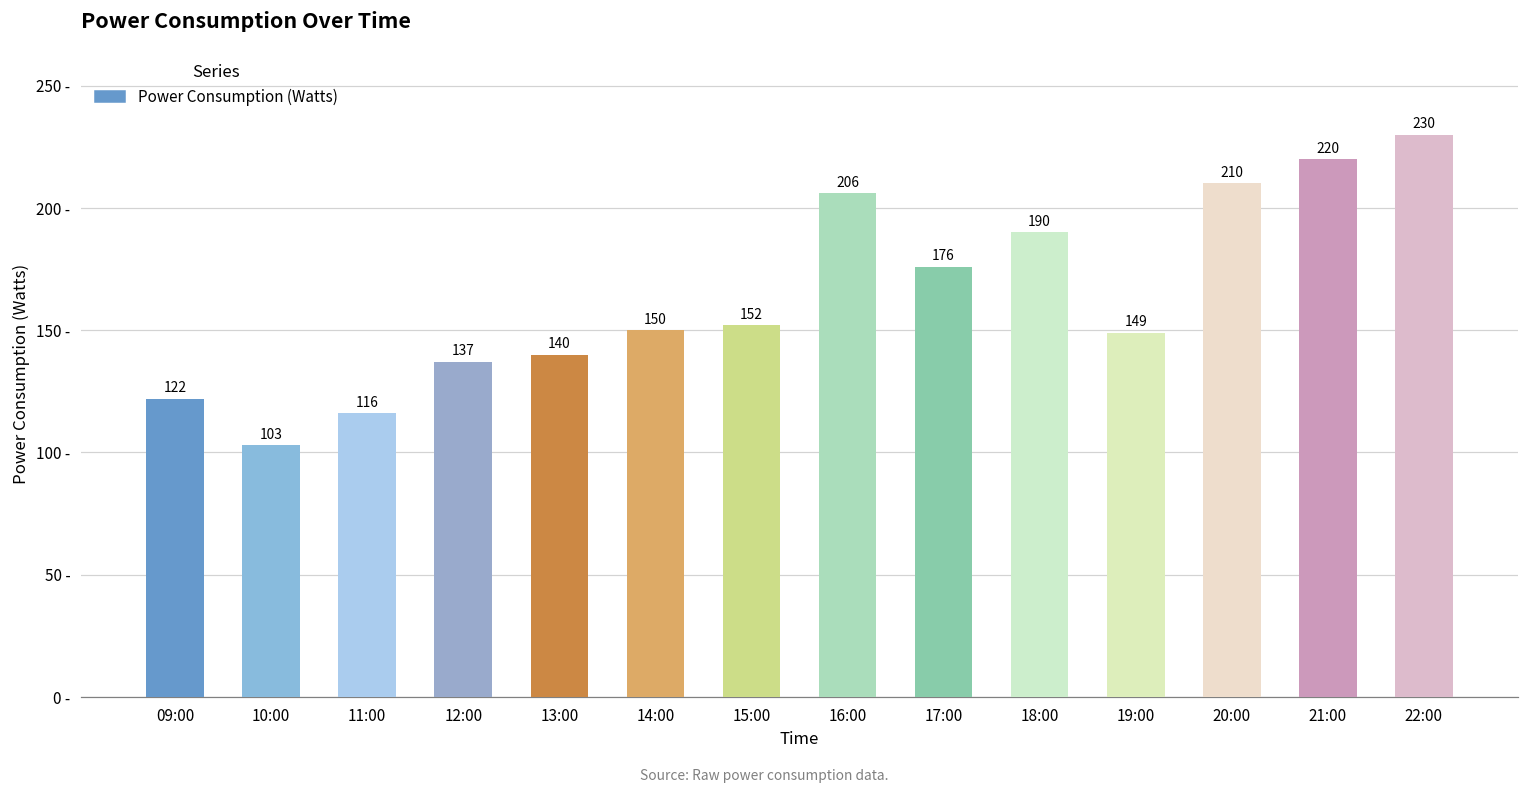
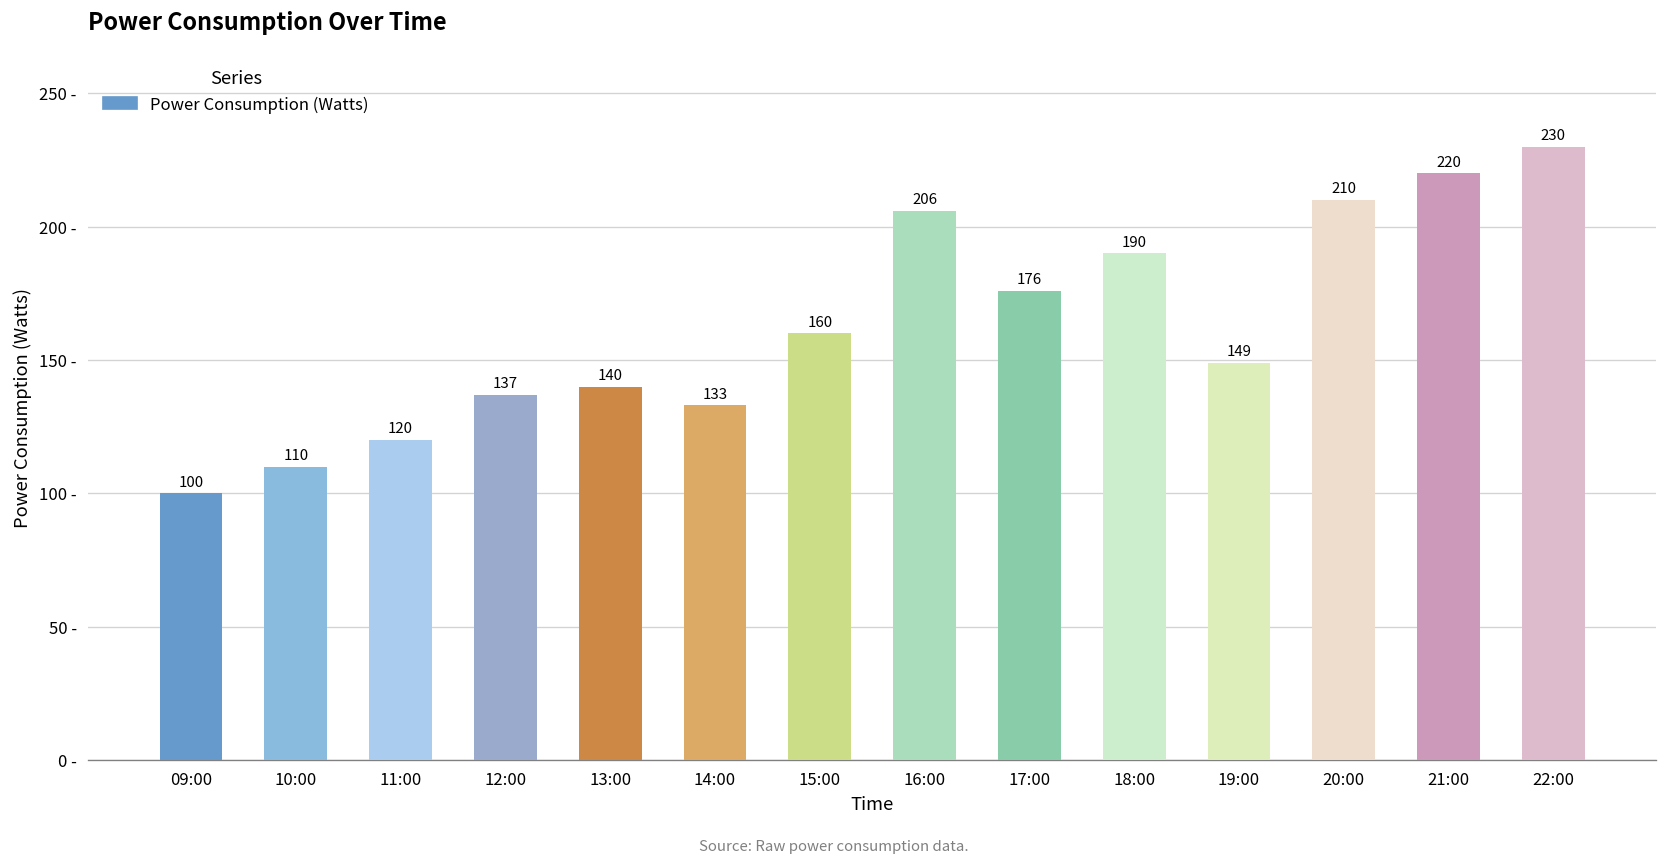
  {
-   "09:00": 122,
-   "10:00": 103,
-   "11:00": 116,
+   "09:00": 100,
+   "10:00": 110,
+   "11:00": 120,
    "12:00": 137,
    "13:00": 140,
-   "14:00": 150,
-   "15:00": 152,
+   "14:00": 133,
+   "15:00": 160,
    "16:00": 206,
    "17:00": 176,
    "18:00": 190,
    "19:00": 149,
    "20:00": 210,
    "21:00": 220,
    "22:00": 230
  }
